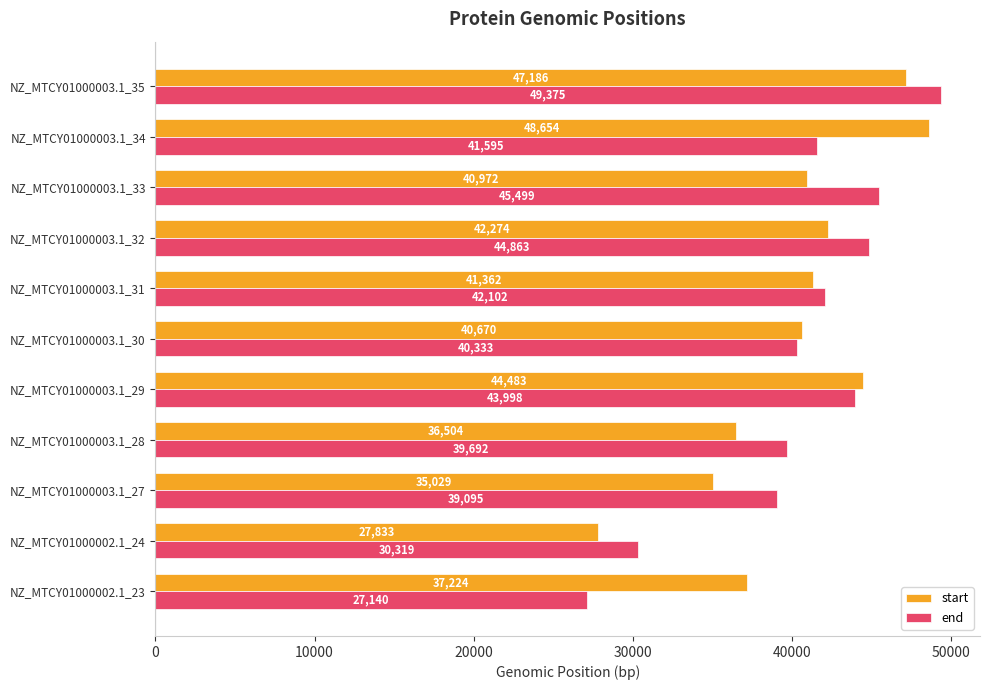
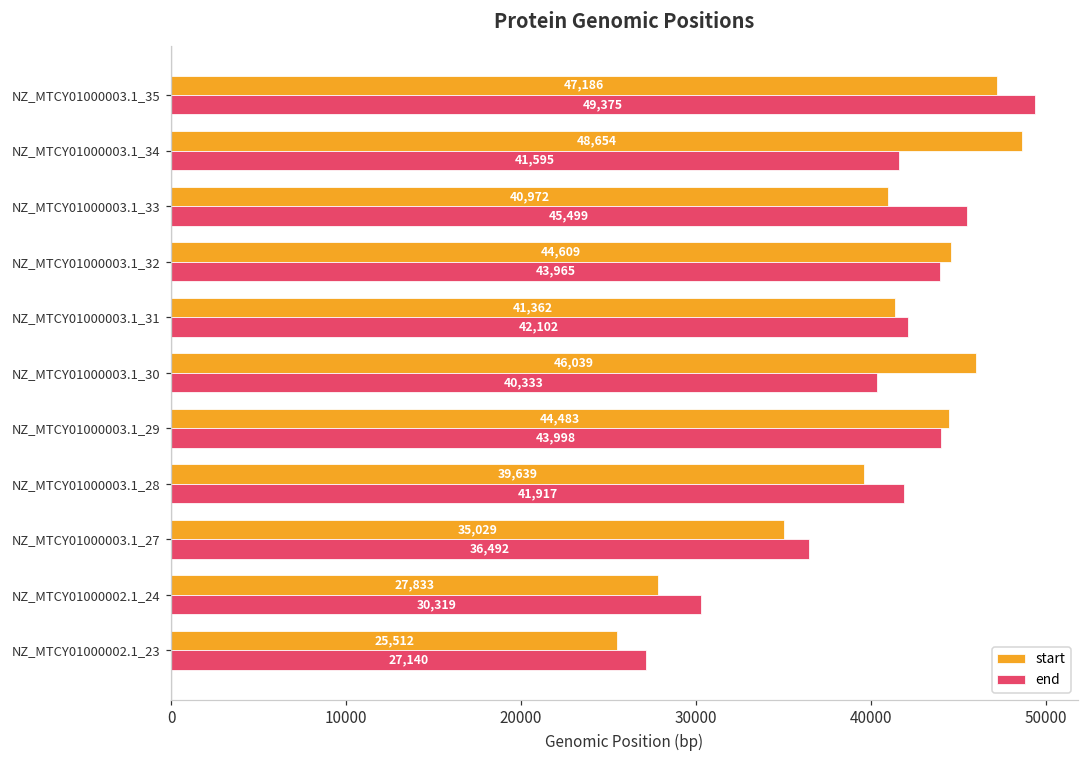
  {
    "start": {
      "NZ_MTCY01000003.1_35": "47,186",
      "NZ_MTCY01000003.1_34": "48,654",
      "NZ_MTCY01000003.1_33": "40,972",
-     "NZ_MTCY01000003.1_32": "42,274",
+     "NZ_MTCY01000003.1_32": "44,609",
      "NZ_MTCY01000003.1_31": "41,362",
-     "NZ_MTCY01000003.1_30": "40,670",
+     "NZ_MTCY01000003.1_30": "46,039",
      "NZ_MTCY01000003.1_29": "44,483",
-     "NZ_MTCY01000003.1_28": "36,504",
+     "NZ_MTCY01000003.1_28": "39,639",
      "NZ_MTCY01000003.1_27": "35,029",
      "NZ_MTCY01000002.1_24": "27,833",
-     "NZ_MTCY01000002.1_23": "37,224"
+     "NZ_MTCY01000002.1_23": "25,512"
    },
    "end": {
      "NZ_MTCY01000003.1_35": "49,375",
      "NZ_MTCY01000003.1_34": "41,595",
      "NZ_MTCY01000003.1_33": "45,499",
-     "NZ_MTCY01000003.1_32": "44,863",
+     "NZ_MTCY01000003.1_32": "43,965",
      "NZ_MTCY01000003.1_31": "42,102",
      "NZ_MTCY01000003.1_30": "40,333",
      "NZ_MTCY01000003.1_29": "43,998",
-     "NZ_MTCY01000003.1_28": "39,692",
-     "NZ_MTCY01000003.1_27": "39,095",
+     "NZ_MTCY01000003.1_28": "41,917",
+     "NZ_MTCY01000003.1_27": "36,492",
      "NZ_MTCY01000002.1_24": "30,319",
      "NZ_MTCY01000002.1_23": "27,140"
    }
  }
